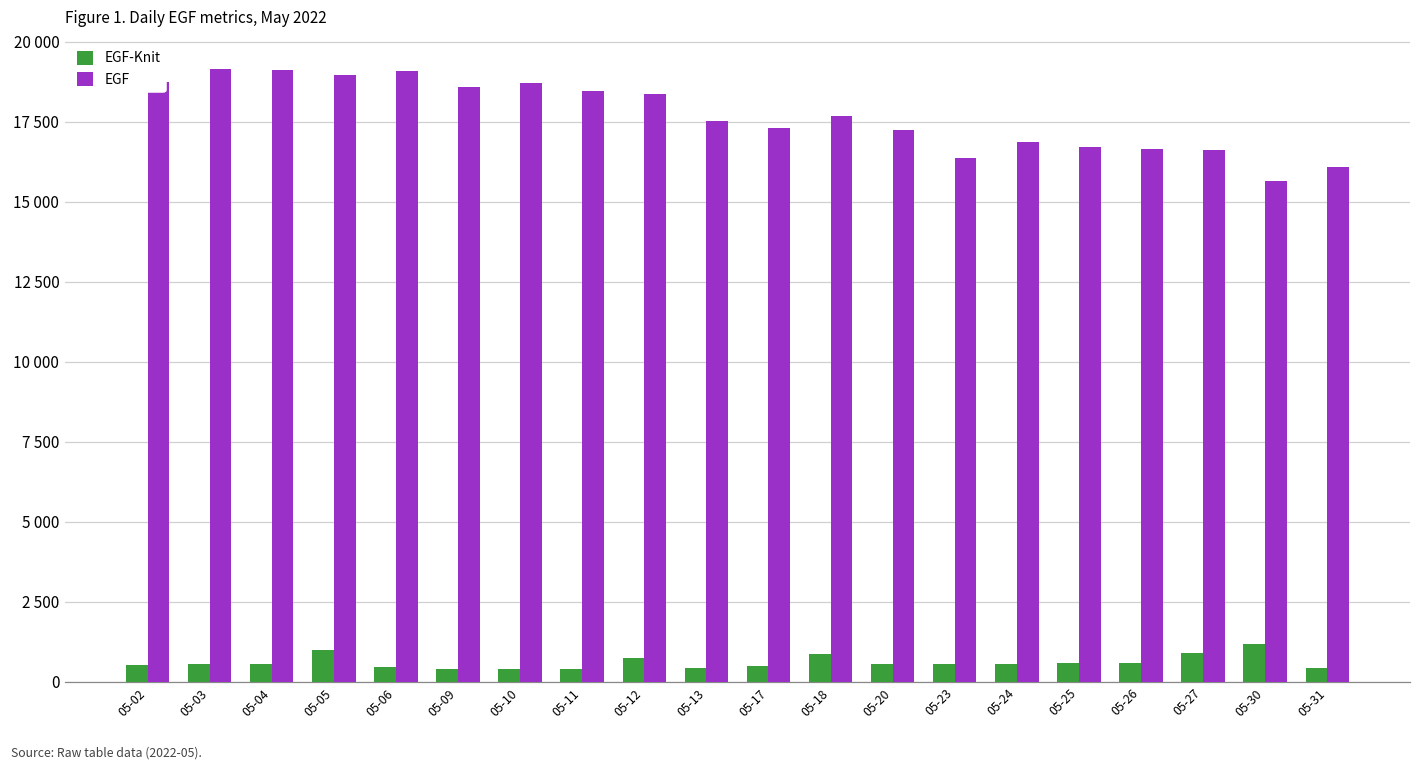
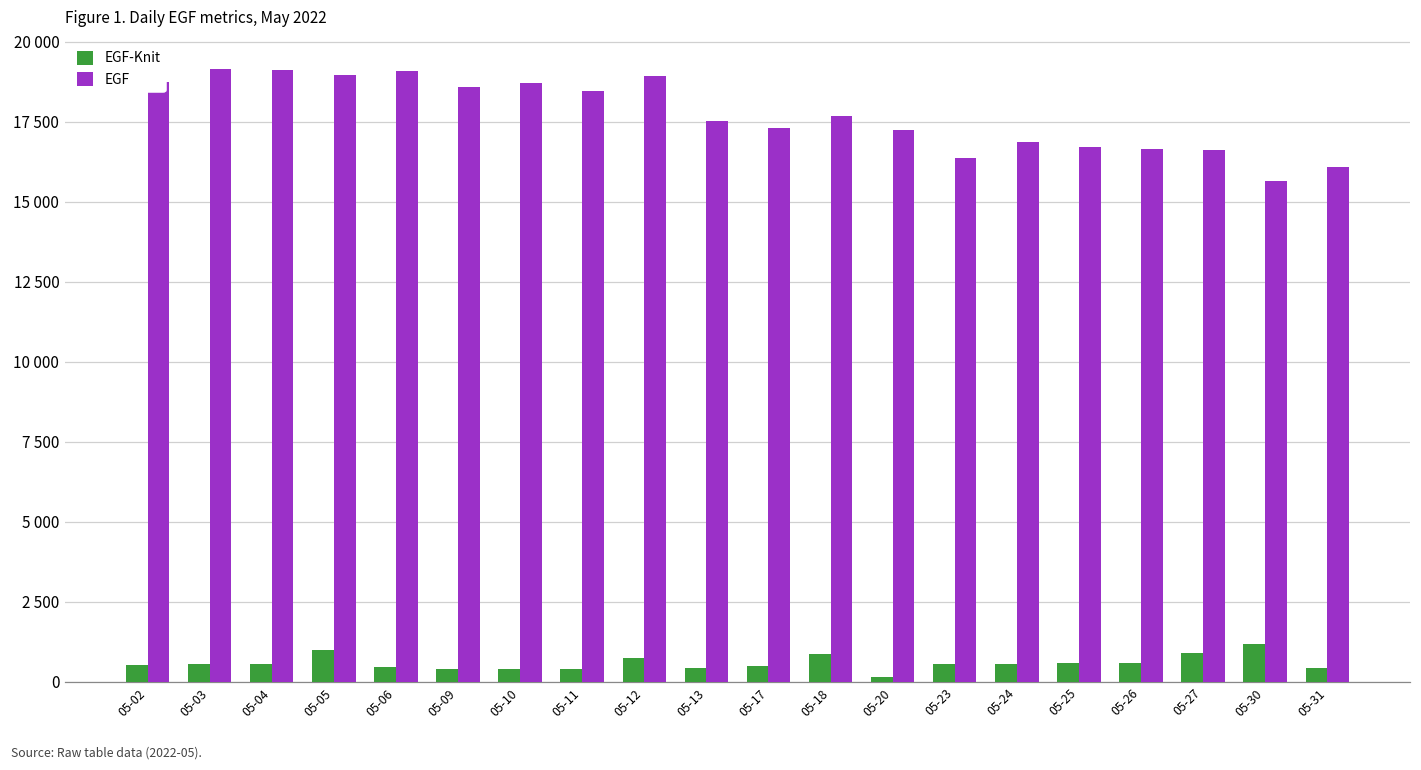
  {
    "EGF-Knit": {
      "05-02": 500,
      "05-03": 600,
      "05-04": 500,
      "05-05": 1000,
      "05-06": 500,
      "05-09": 400,
      "05-10": 400,
      "05-11": 400,
      "05-12": 800,
      "05-13": 400,
      "05-17": 500,
      "05-18": 900,
-     "05-20": 600,
+     "05-20": 200,
      "05-23": 500,
      "05-24": 500,
      "05-25": 600,
      "05-26": 600,
      "05-27": 900,
      "05-30": 1200,
      "05-31": 400
    },
    "EGF": {
      "05-03": 19200,
      "05-04": 19100,
      "05-05": 19000,
      "05-06": 19100,
      "05-09": 18600,
      "05-10": 18700,
      "05-11": 18500,
-     "05-12": 18400,
+     "05-12": 18900,
      "05-13": 17500,
      "05-17": 17300,
      "05-18": 17700,
      "05-20": 17200,
      "05-23": 16400,
      "05-24": 16900,
      "05-25": 16700,
      "05-26": 16600,
      "05-27": 16600,
      "05-30": 15600,
      "05-31": 16100
    }
  }
